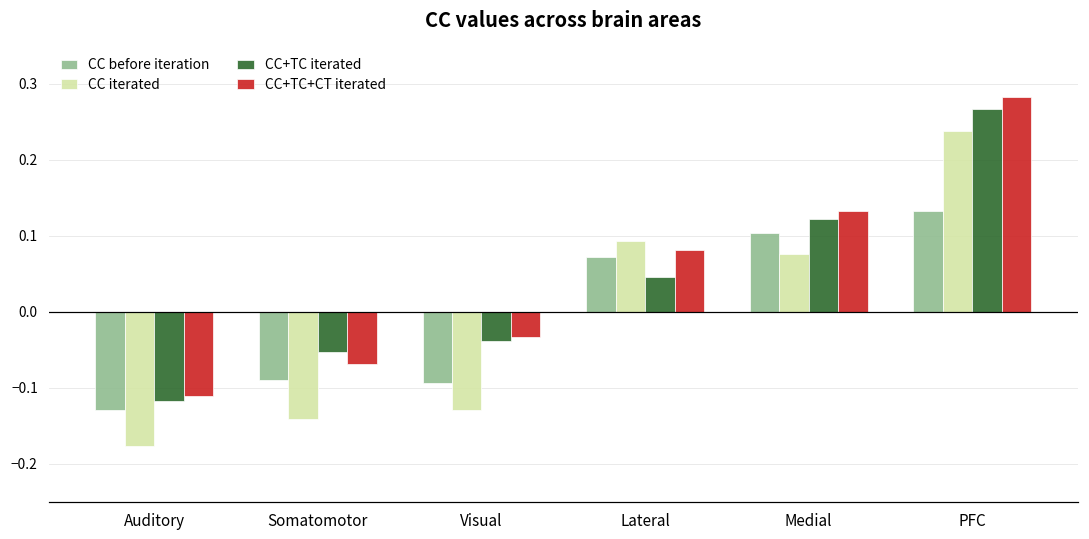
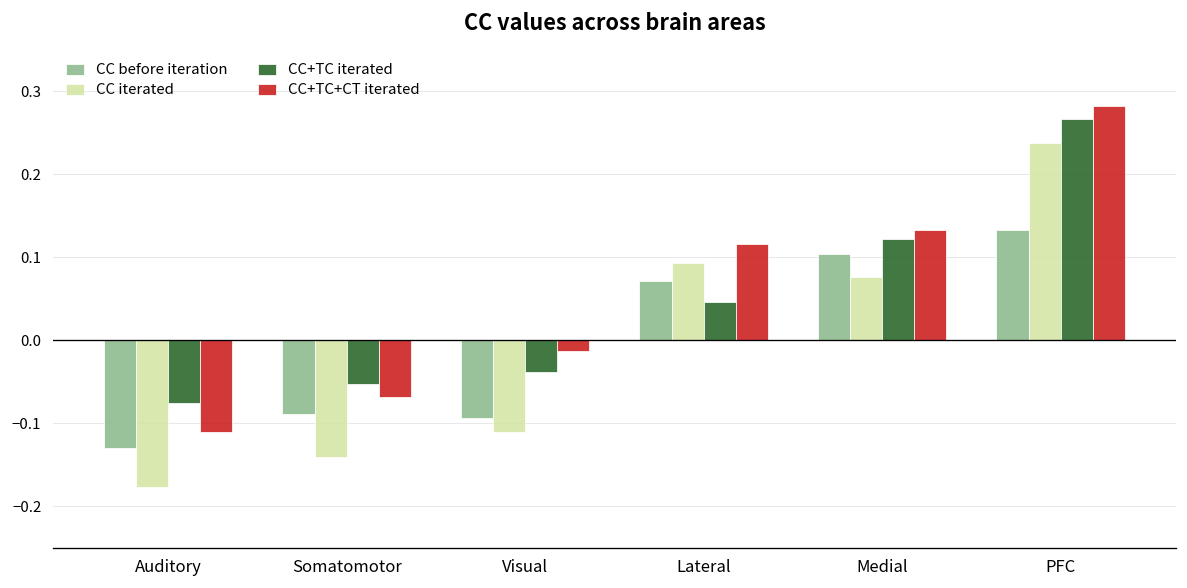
  {
    "CC before iteration": {
      "Auditory": -0.13,
      "Somatomotor": -0.09,
      "Visual": -0.09,
      "Lateral": 0.07,
      "Medial": 0.10,
      "PFC": 0.13
    },
    "CC iterated": {
      "Auditory": -0.18,
      "Somatomotor": -0.14,
-     "Visual": -0.13,
+     "Visual": -0.11,
      "Lateral": 0.09,
      "Medial": 0.08,
      "PFC": 0.24
    },
    "CC+TC iterated": {
-     "Auditory": -0.12,
+     "Auditory": -0.08,
      "Somatomotor": -0.05,
      "Visual": -0.04,
      "Lateral": 0.05,
      "Medial": 0.12,
      "PFC": 0.27
    },
    "CC+TC+CT iterated": {
      "Auditory": -0.11,
      "Somatomotor": -0.07,
-     "Visual": -0.03,
-     "Lateral": 0.08,
+     "Visual": -0.01,
+     "Lateral": 0.12,
      "Medial": 0.13,
      "PFC": 0.28
    }
  }
